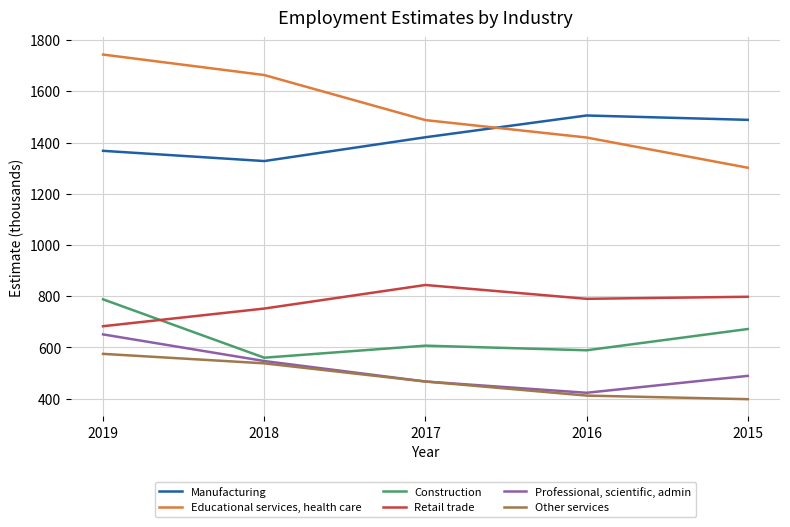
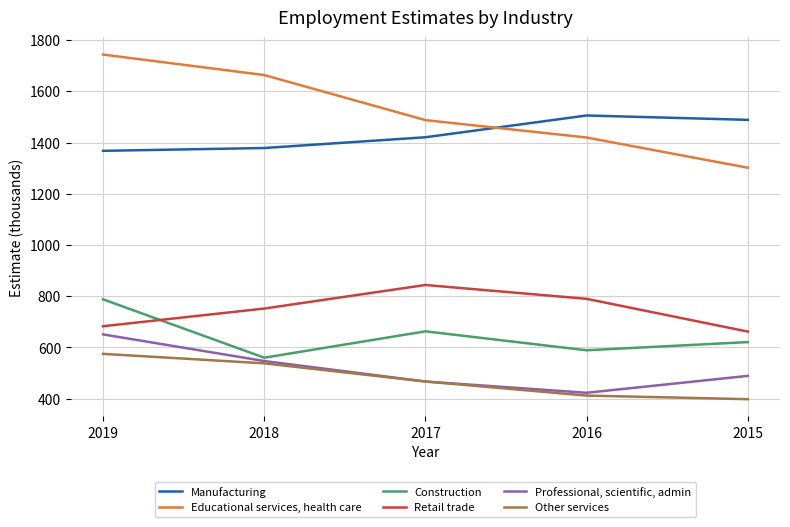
  {
    "Manufacturing": {
      "2019": 1370,
-     "2018": 1330,
+     "2018": 1380,
      "2017": 1420,
      "2016": 1510,
      "2015": 1490
    },
    "Educational services, health care": {
      "2019": 1740,
      "2018": 1660,
      "2017": 1490,
      "2016": 1420,
      "2015": 1300
    },
    "Construction": {
      "2019": 790,
      "2018": 560,
-     "2017": 610,
+     "2017": 660,
      "2016": 590,
-     "2015": 670
+     "2015": 620
    },
    "Retail trade": {
      "2019": 680,
      "2018": 750,
      "2017": 840,
      "2016": 790,
-     "2015": 800
+     "2015": 660
    },
    "Professional, scientific, admin": {
      "2019": 650,
      "2016": 420,
      "2015": 490
    },
    "Other services": {
      "2019": 580,
      "2016": 410,
      "2015": 400
    }
  }
